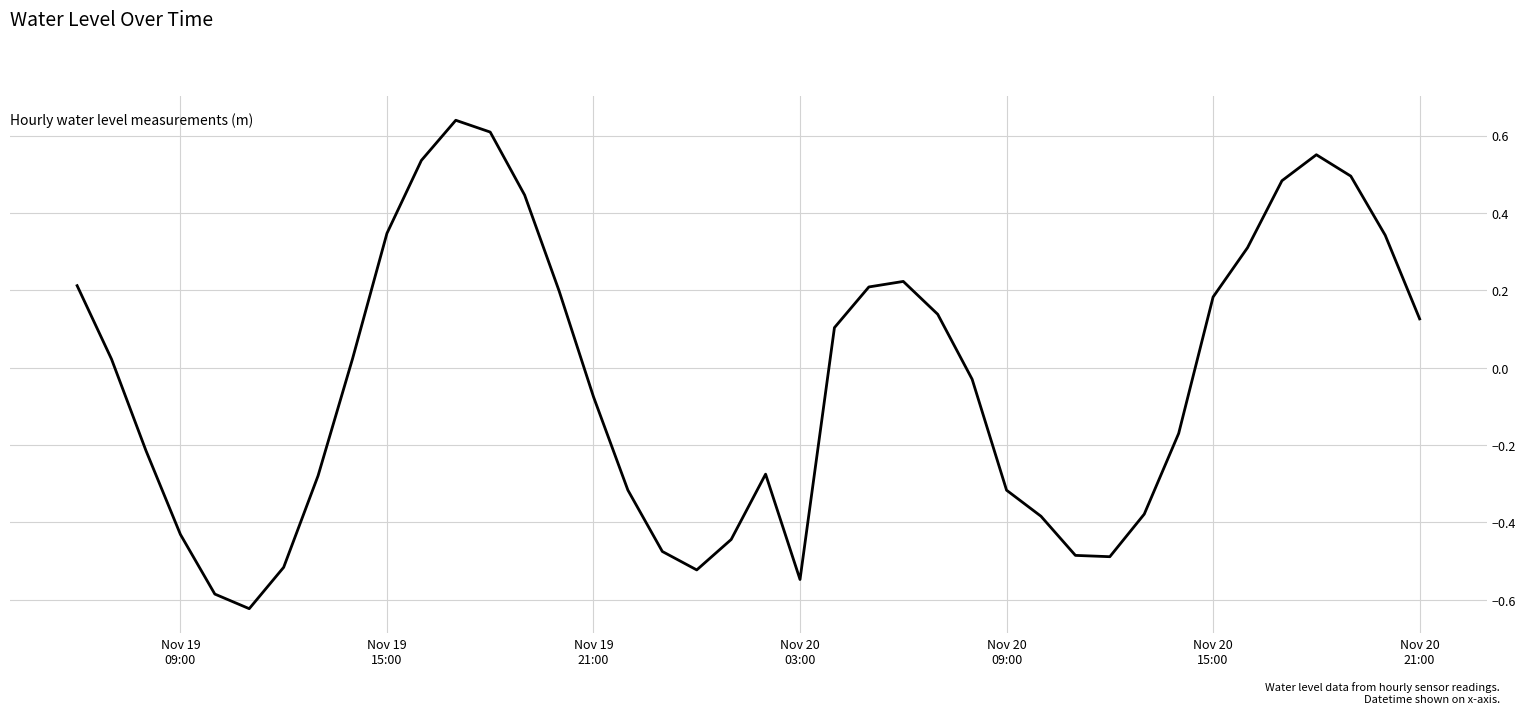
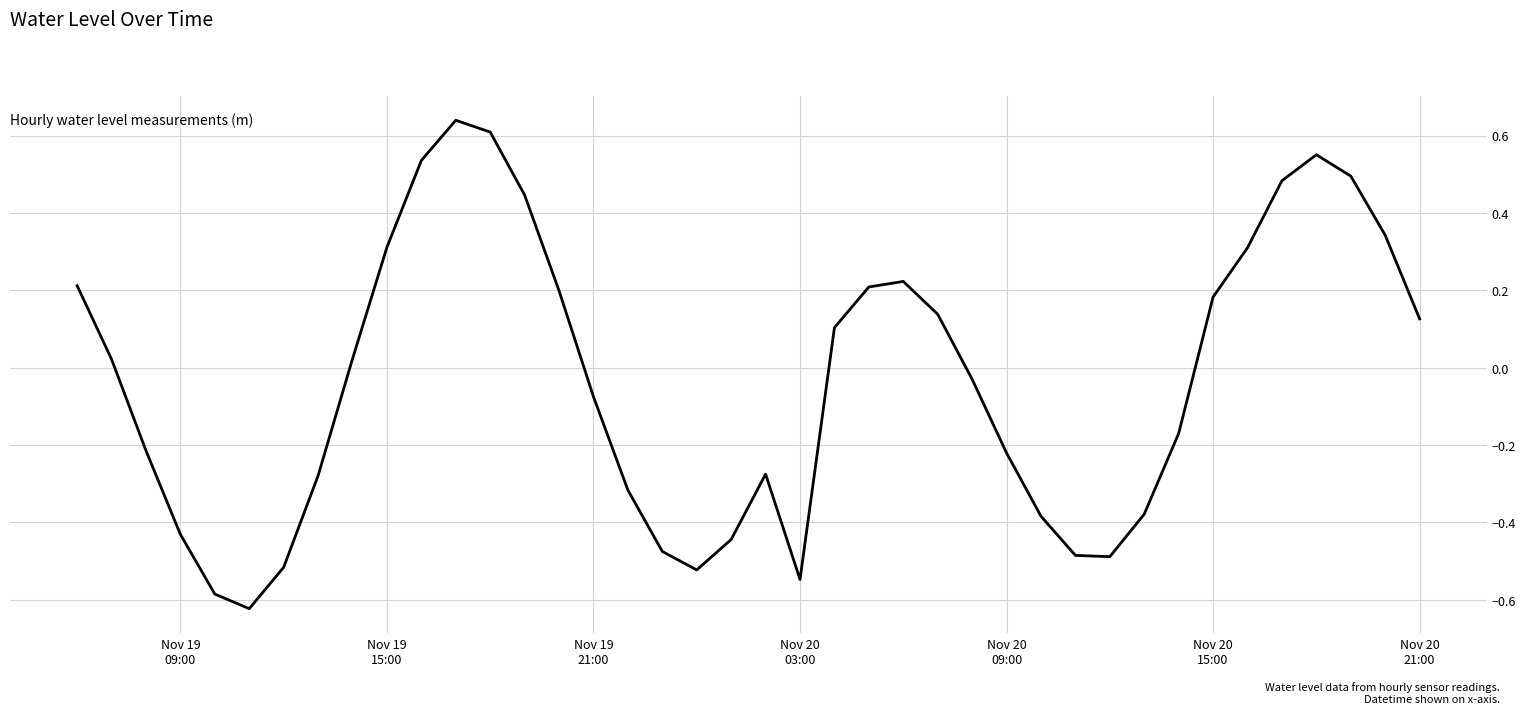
  {
    "Nov 19 09:00": -0.43,
-   "Nov 19 15:00": 0.35,
+   "Nov 19 15:00": 0.31,
    "Nov 19 21:00": -0.08,
    "Nov 20 03:00": -0.55,
-   "Nov 20 09:00": -0.32,
+   "Nov 20 09:00": -0.22,
    "Nov 20 15:00": 0.18,
    "Nov 20 21:00": 0.13
  }
